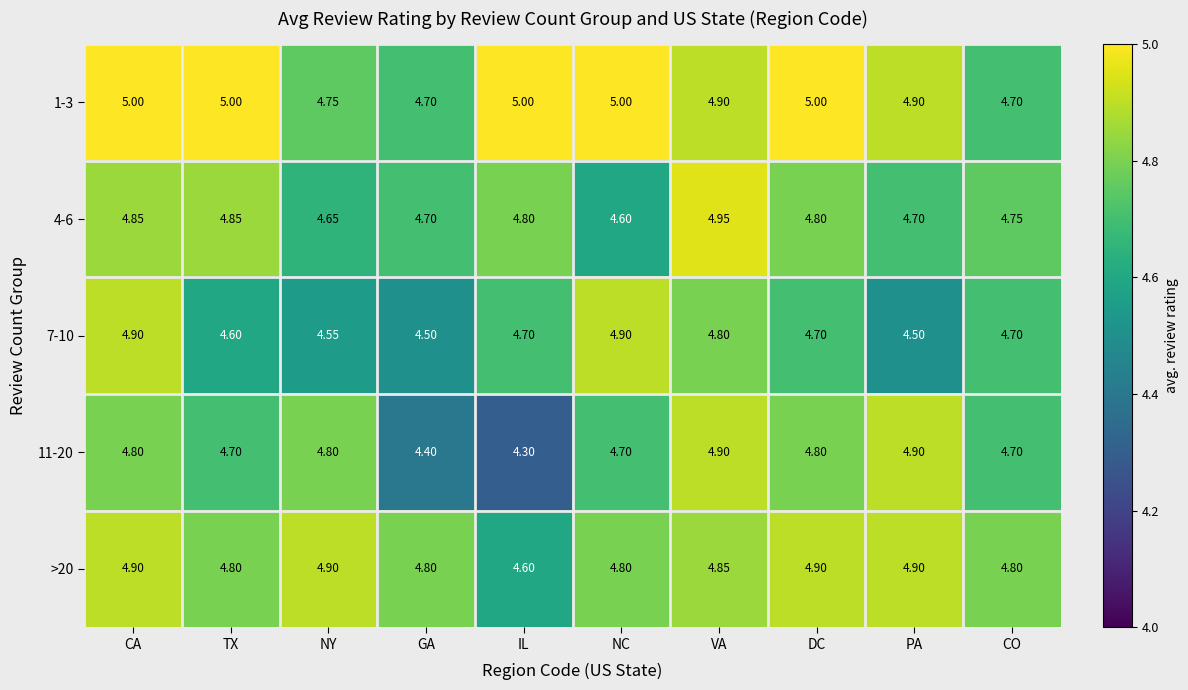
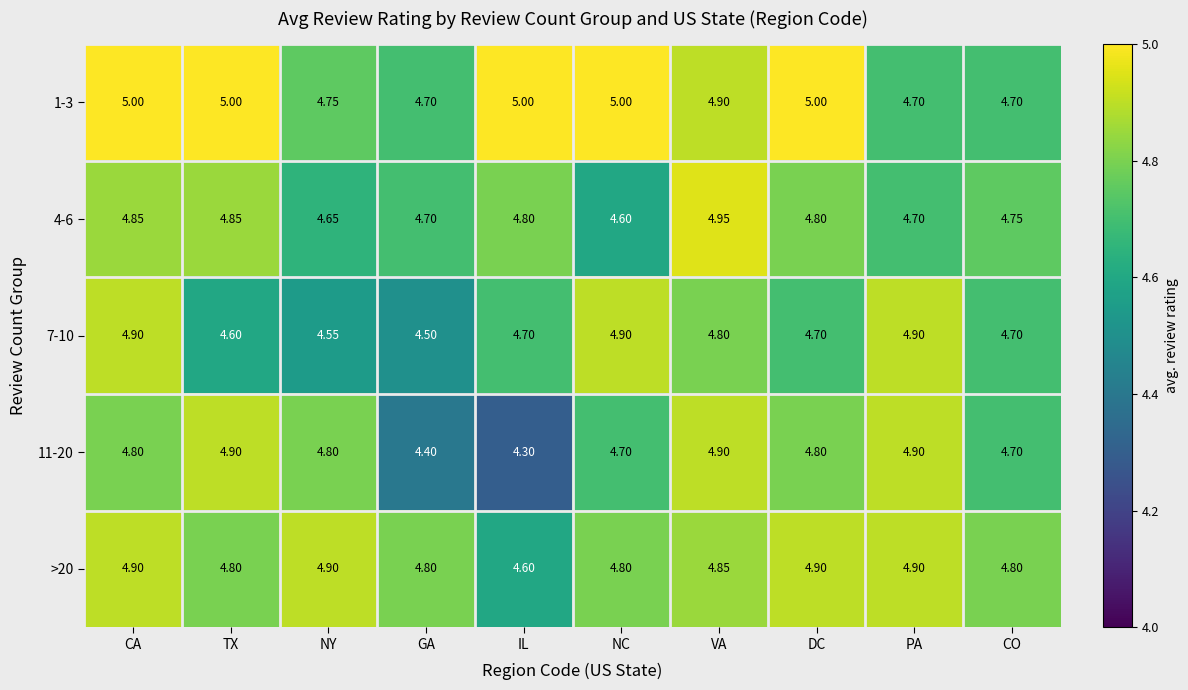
  {
    "1-3": {
      "CA": 5.00,
      "TX": 5.00,
      "NY": 4.75,
      "GA": 4.70,
      "IL": 5.00,
      "NC": 5.00,
      "VA": 4.90,
      "DC": 5.00,
-     "PA": 4.90,
+     "PA": 4.70,
      "CO": 4.70
    },
    "4-6": {
      "CA": 4.85,
      "TX": 4.85,
      "NY": 4.65,
      "GA": 4.70,
      "IL": 4.80,
      "NC": 4.60,
      "VA": 4.95,
      "DC": 4.80,
      "PA": 4.70,
      "CO": 4.75
    },
    "7-10": {
      "CA": 4.90,
      "TX": 4.60,
      "NY": 4.55,
      "GA": 4.50,
      "IL": 4.70,
      "NC": 4.90,
      "VA": 4.80,
      "DC": 4.70,
-     "PA": 4.50,
+     "PA": 4.90,
      "CO": 4.70
    },
    "11-20": {
      "CA": 4.80,
-     "TX": 4.70,
+     "TX": 4.90,
      "NY": 4.80,
      "GA": 4.40,
      "IL": 4.30,
      "NC": 4.70,
      "VA": 4.90,
      "DC": 4.80,
      "PA": 4.90,
      "CO": 4.70
    },
    ">20": {
      "CA": 4.90,
      "TX": 4.80,
      "NY": 4.90,
      "GA": 4.80,
      "IL": 4.60,
      "NC": 4.80,
      "VA": 4.85,
      "DC": 4.90,
      "PA": 4.90,
      "CO": 4.80
    }
  }
